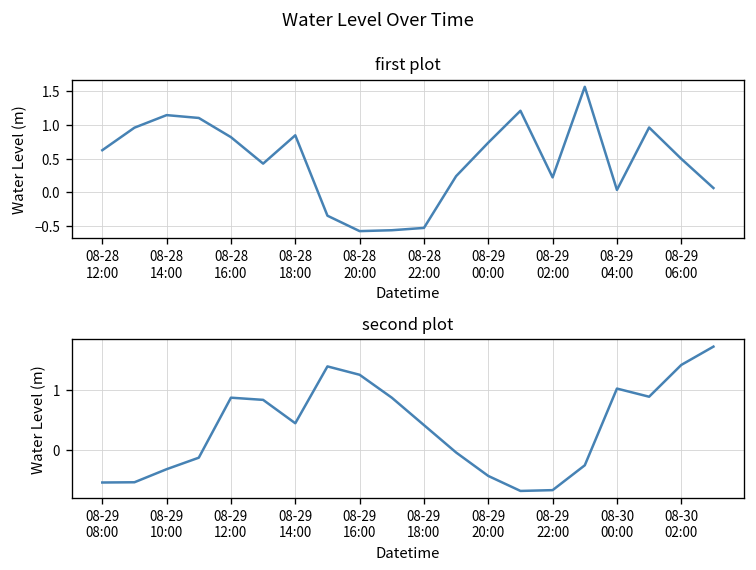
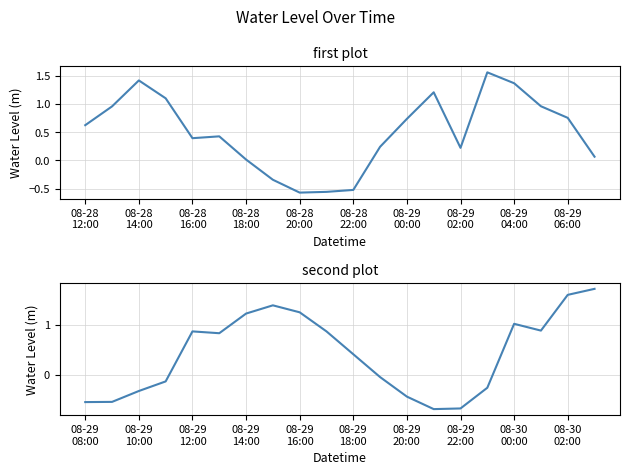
  {
    "first plot": {
      "08-28 12:00": 0.6,
-     "08-28 14:00": 1.1,
-     "08-28 16:00": 0.8,
-     "08-28 18:00": 0.8,
+     "08-28 14:00": 1.4,
+     "08-28 16:00": 0.4,
+     "08-28 18:00": 0.0,
      "08-28 20:00": -0.6,
      "08-28 22:00": -0.5,
      "08-29 00:00": 0.7,
      "08-29 02:00": 0.2,
-     "08-29 04:00": 0.0,
-     "08-29 06:00": 0.5
+     "08-29 04:00": 1.4,
+     "08-29 06:00": 0.8
    },
    "second plot": {
      "08-29 08:00": -0.5,
      "08-29 10:00": -0.3,
      "08-29 12:00": 0.9,
-     "08-29 14:00": 0.4,
+     "08-29 14:00": 1.2,
      "08-29 16:00": 1.2,
      "08-29 18:00": 0.4,
      "08-29 20:00": -0.4,
      "08-29 22:00": -0.7,
      "08-30 00:00": 1.0,
-     "08-30 02:00": 1.4
+     "08-30 02:00": 1.6
    }
  }
